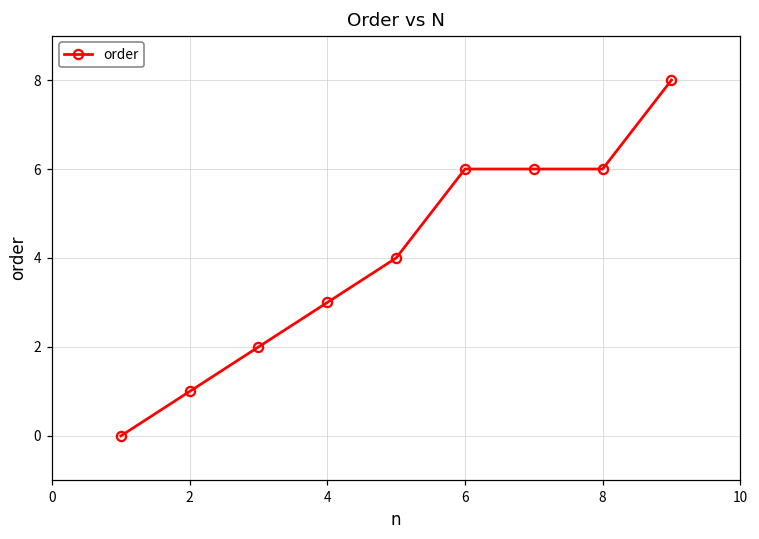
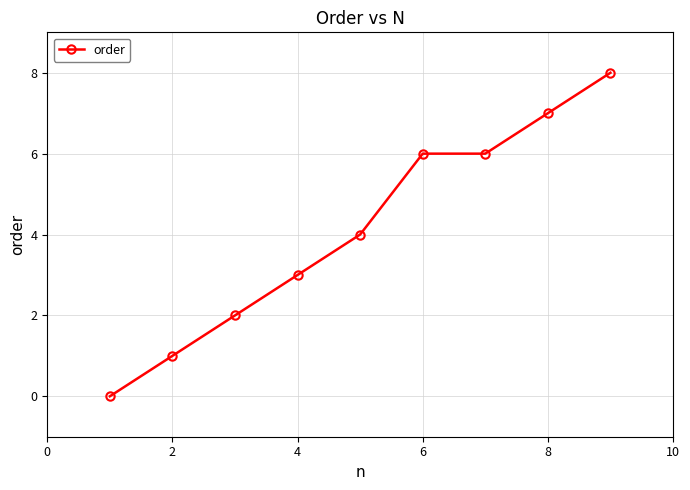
  {
    "2": 1,
    "4": 3,
    "6": 6,
-   "8": 6
+   "8": 7
  }
